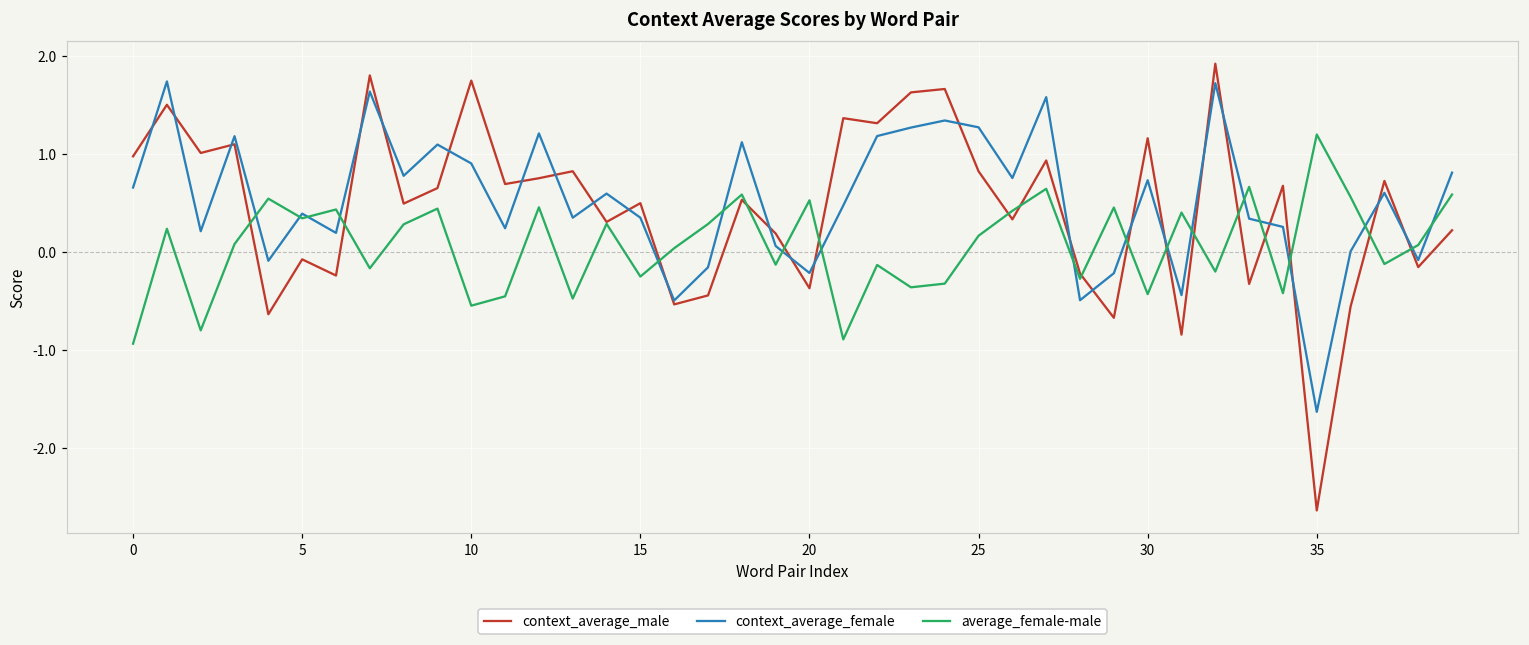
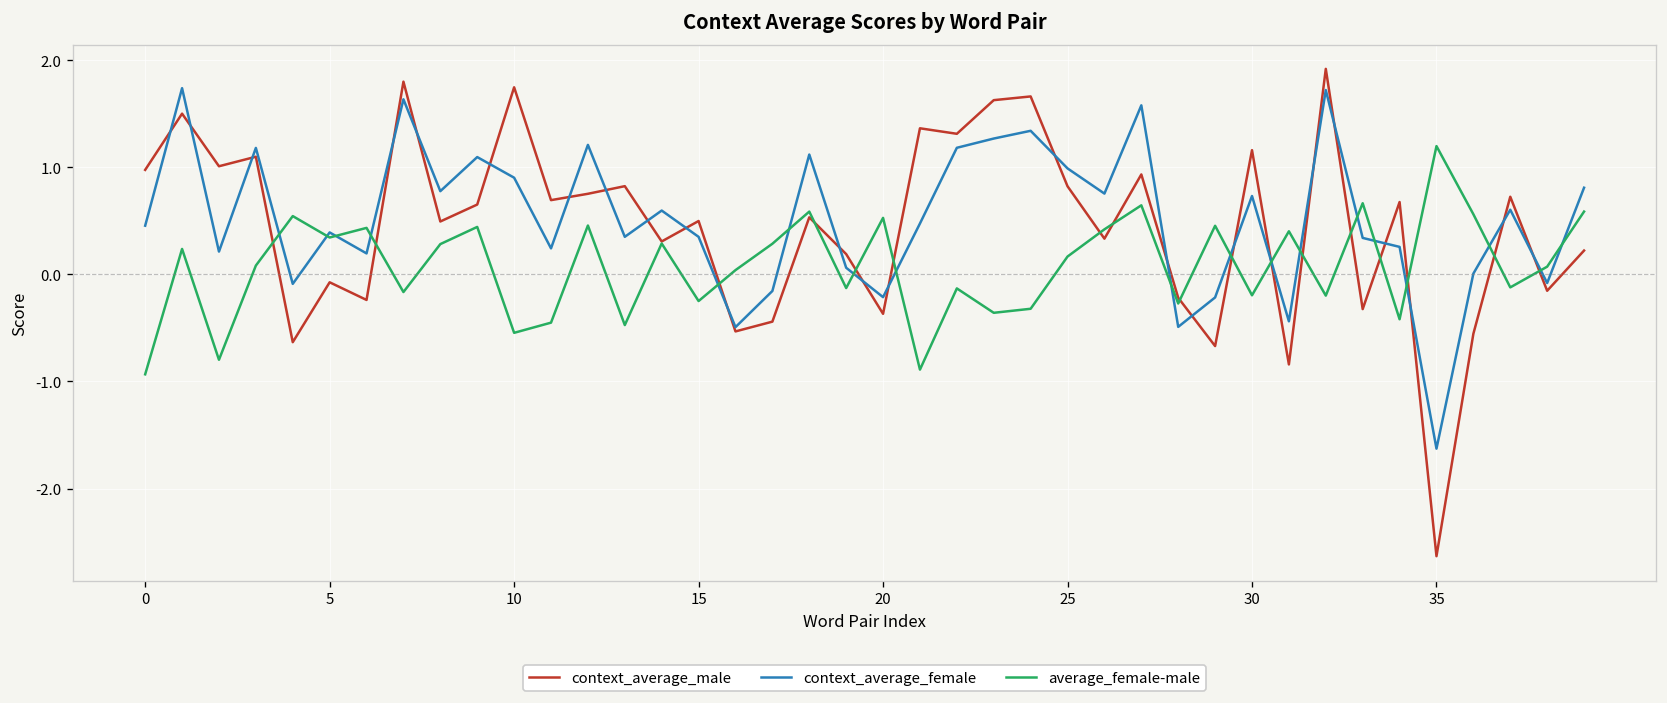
  {
    "context_average_male": {
      "0": 1.0,
      "5": -0.1,
      "10": 1.7,
      "15": 0.5,
      "20": -0.4,
      "25": 0.8,
      "30": 1.2,
      "35": -2.6
    },
    "context_average_female": {
-     "0": 0.7,
+     "0": 0.5,
      "5": 0.4,
      "10": 0.9,
      "15": 0.4,
      "20": -0.2,
-     "25": 1.3,
+     "25": 1.0,
      "30": 0.7,
      "35": -1.6
    },
    "average_female-male": {
      "0": -0.9,
      "5": 0.3,
      "10": -0.5,
      "15": -0.2,
      "20": 0.5,
      "25": 0.2,
-     "30": -0.4,
+     "30": -0.2,
      "35": 1.2
    }
  }
